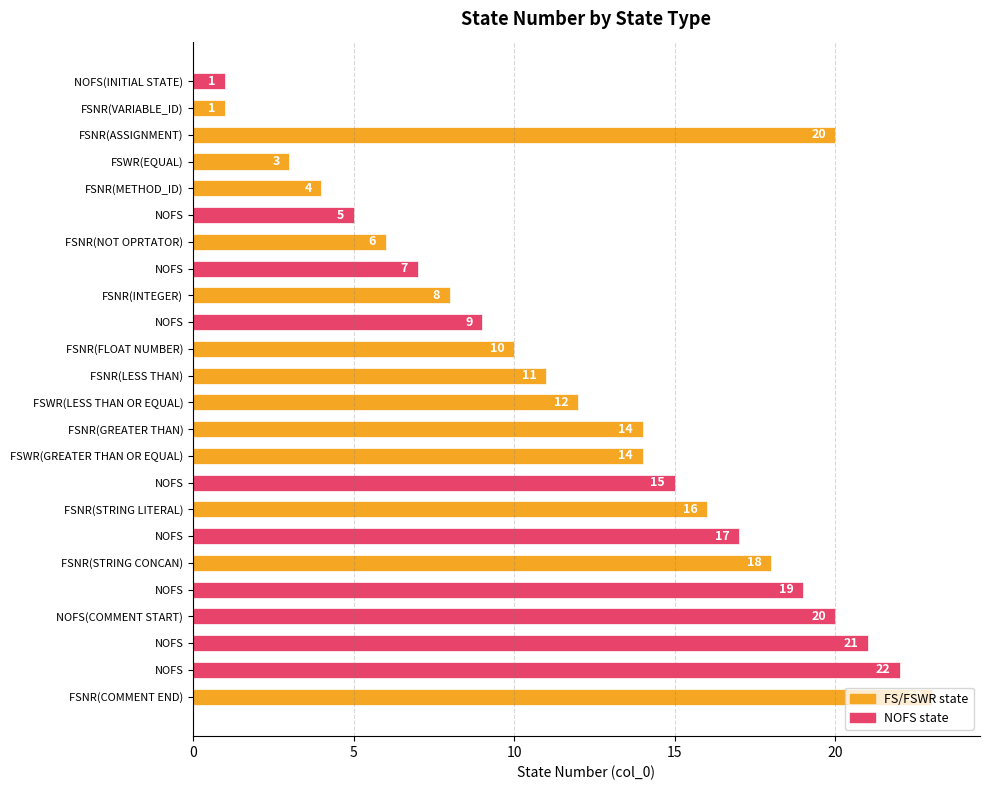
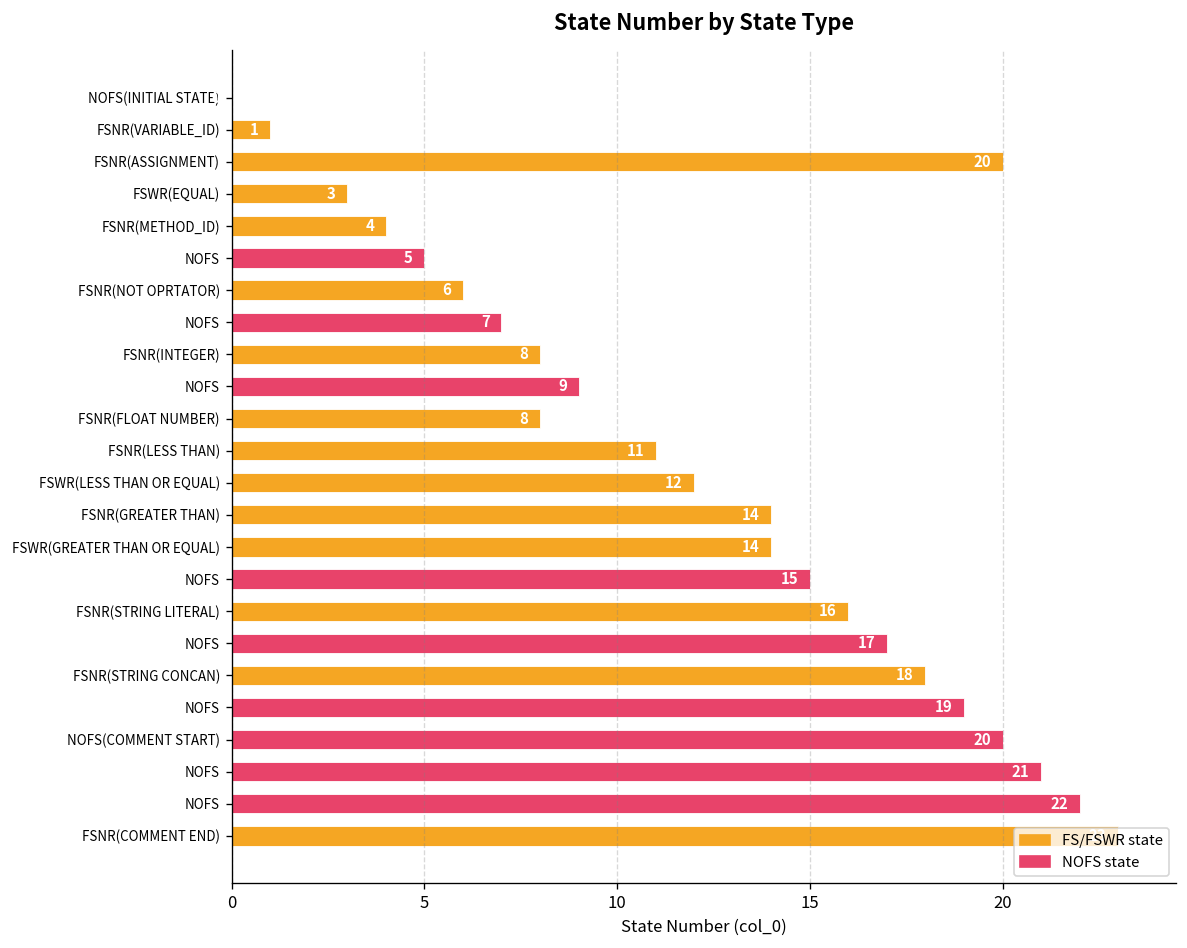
  {
-   "NOFS(INITIAL STATE)": 1,
+   "NOFS(INITIAL STATE)": 0,
    "FSNR(VARIABLE_ID)": 1,
    "FSNR(ASSIGNMENT)": 20,
    "FSWR(EQUAL)": 3,
    "FSNR(METHOD_ID)": 4,
    "FSNR(NOT OPRTATOR)": 6,
    "FSNR(INTEGER)": 8,
-   "FSNR(FLOAT NUMBER)": 10,
+   "FSNR(FLOAT NUMBER)": 8,
    "FSNR(LESS THAN)": 11,
    "FSWR(LESS THAN OR EQUAL)": 12,
    "FSNR(GREATER THAN)": 14,
    "FSWR(GREATER THAN OR EQUAL)": 14,
    "FSNR(STRING LITERAL)": 16,
    "FSNR(STRING CONCAN)": 18,
    "NOFS(COMMENT START)": 20
  }
